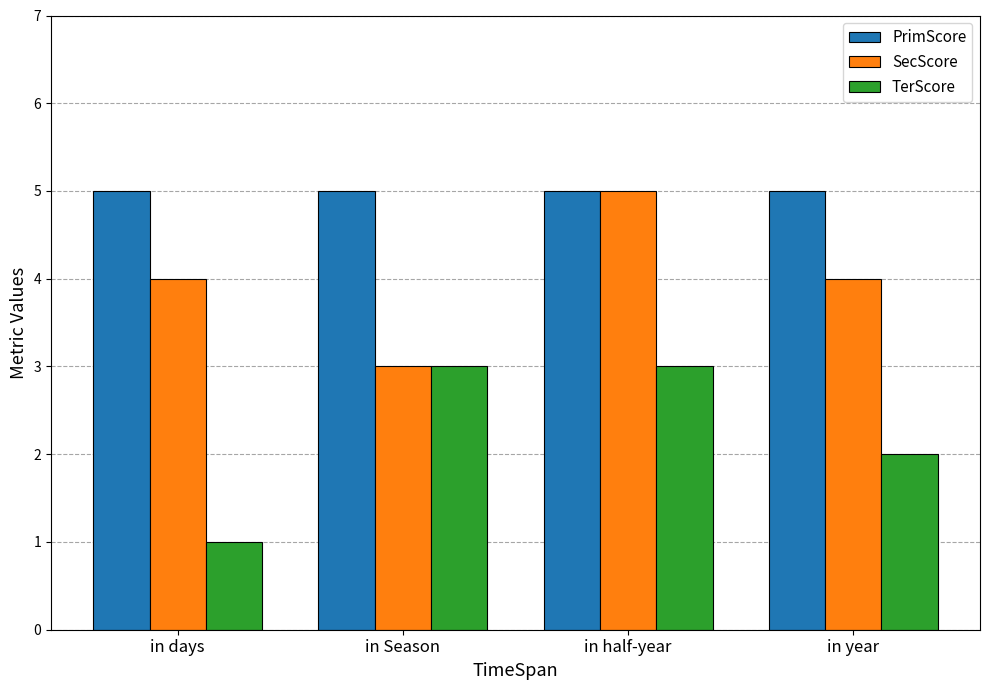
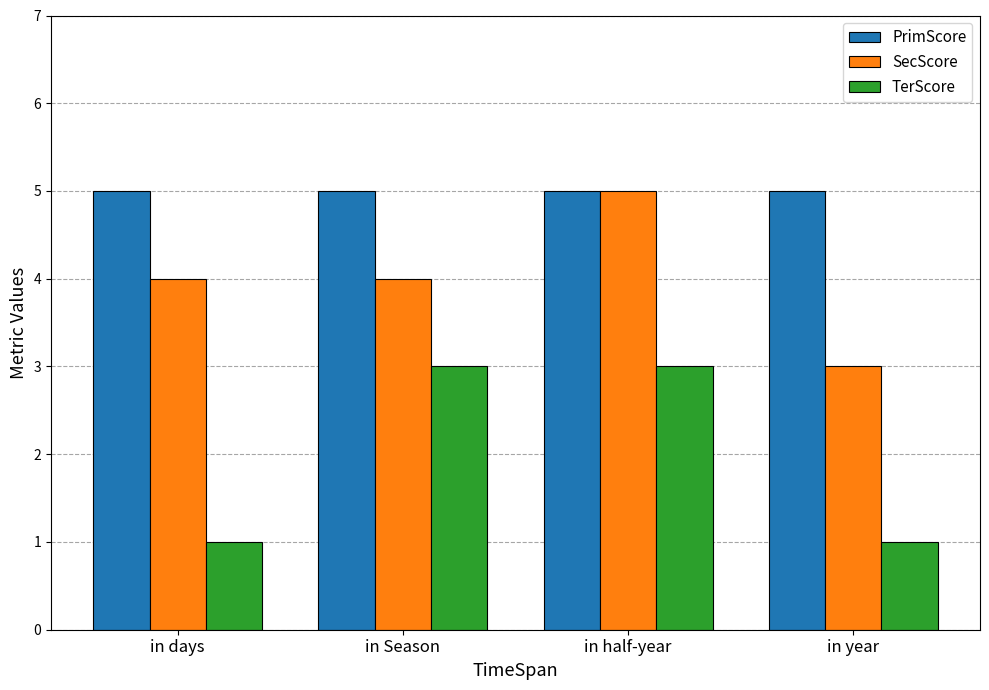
  {
    "PrimScore": {
      "in days": 5,
      "in Season": 5,
      "in half-year": 5,
      "in year": 5
    },
    "SecScore": {
      "in days": 4,
-     "in Season": 3,
+     "in Season": 4,
      "in half-year": 5,
-     "in year": 4
+     "in year": 3
    },
    "TerScore": {
      "in days": 1,
      "in Season": 3,
      "in half-year": 3,
-     "in year": 2
+     "in year": 1
    }
  }
